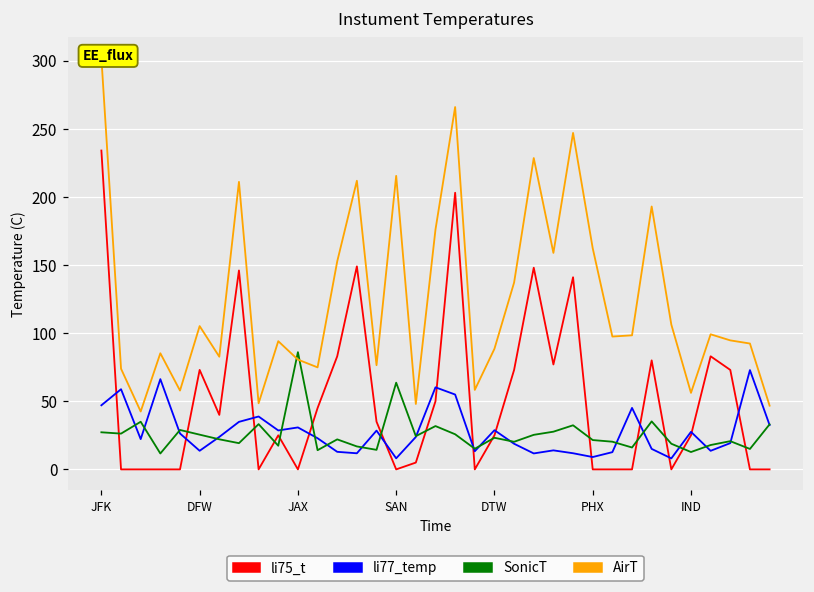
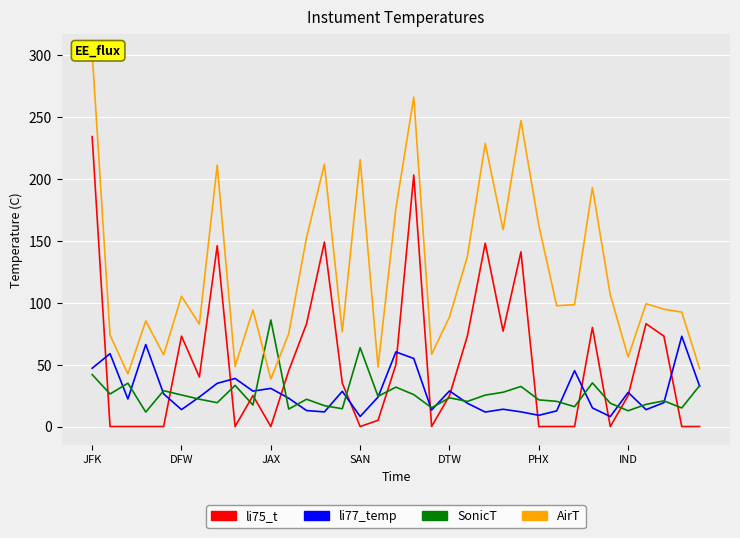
  {
    "li75_t": {
      "JFK": 234,
      "DFW": 73,
      "JAX": 0,
      "SAN": 0,
      "PHX": 0,
      "IND": 25
    },
    "li77_temp": {
      "JFK": 47,
      "DFW": 14,
      "JAX": 31,
      "SAN": 8,
      "DTW": 29,
      "PHX": 9,
      "IND": 28
    },
    "SonicT": {
-     "JFK": 27,
+     "JFK": 42,
      "DFW": 25,
      "JAX": 86,
      "SAN": 64,
      "PHX": 22,
      "IND": 13
    },
    "AirT": {
      "DFW": 105,
-     "JAX": 81,
+     "JAX": 38,
      "SAN": 215,
      "DTW": 89,
      "PHX": 162,
      "IND": 56
    }
  }
